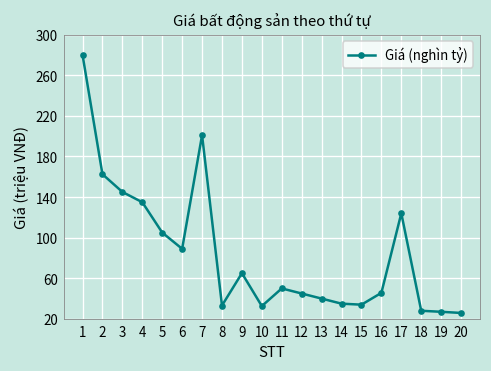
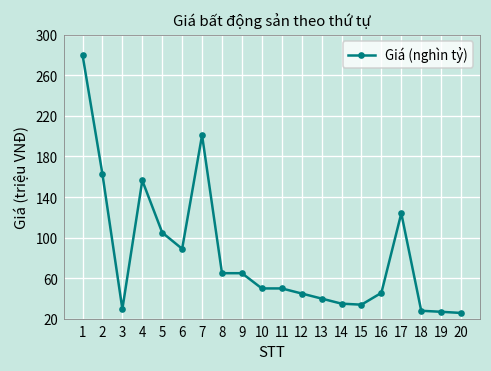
  {
    "1": 280,
    "2": 160,
-   "3": 150,
-   "4": 130,
+   "3": 30,
+   "4": 160,
    "5": 110,
    "6": 90,
    "7": 200,
-   "8": 30,
+   "8": 70,
    "9": 70,
-   "10": 30,
+   "10": 50,
    "11": 50,
    "12": 50,
    "13": 40,
    "14": 40,
    "15": 30,
    "16": 50,
    "17": 120,
    "18": 30,
    "19": 30,
    "20": 30
  }
